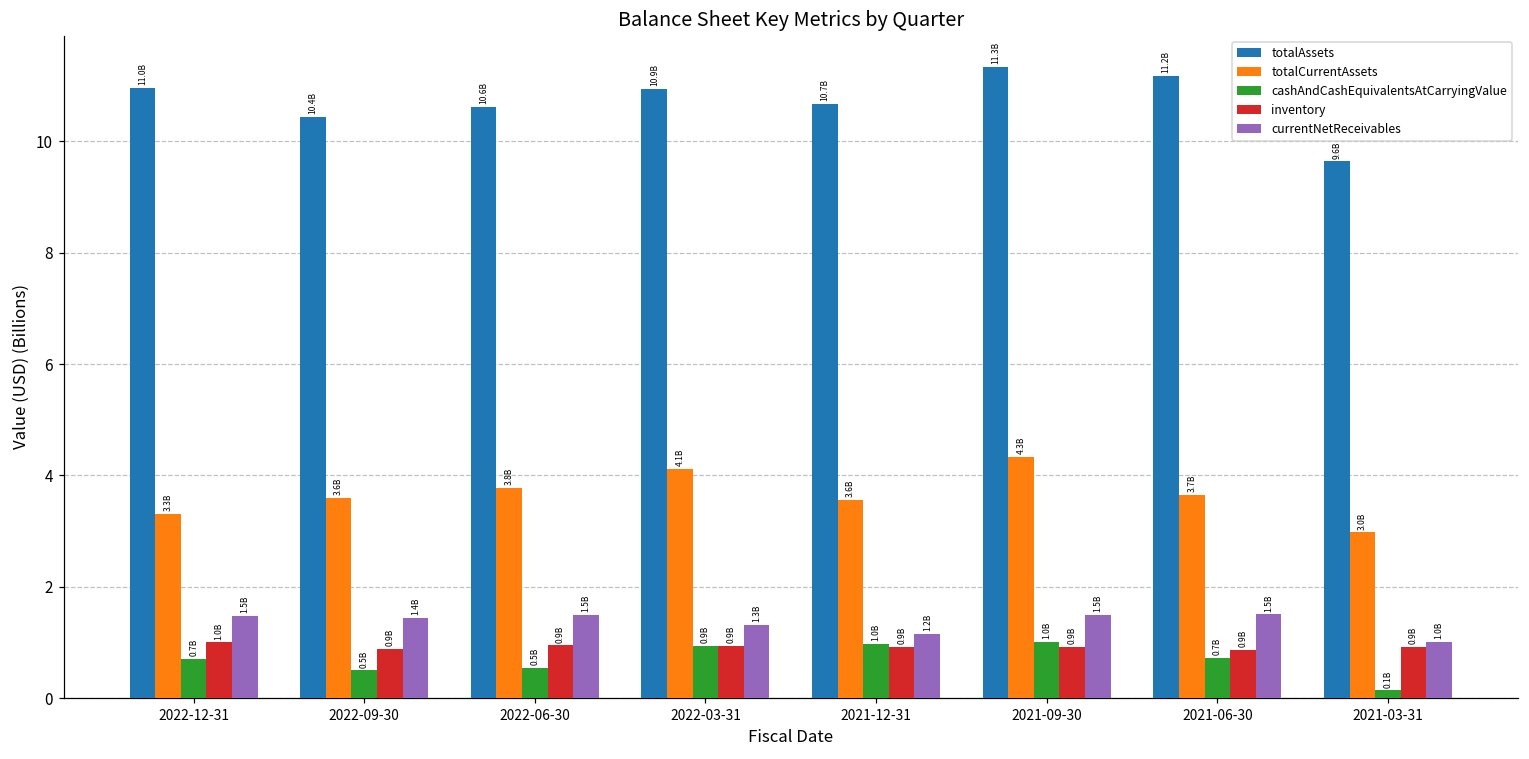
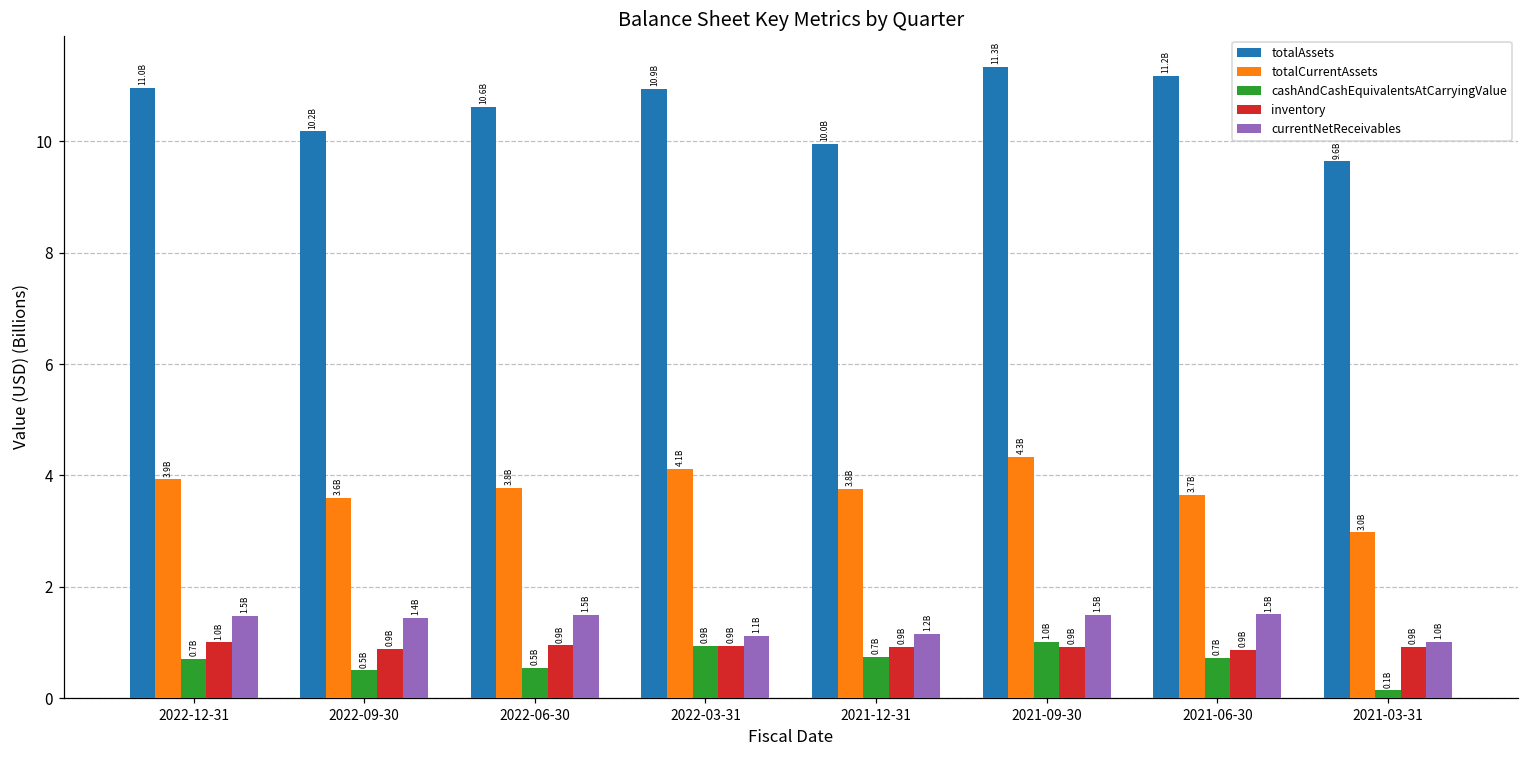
  {
    "totalAssets": {
      "2022-12-31": "11.0B",
-     "2022-09-30": "10.4B",
+     "2022-09-30": "10.2B",
      "2022-06-30": "10.6B",
      "2022-03-31": "10.9B",
-     "2021-12-31": "10.7B",
+     "2021-12-31": "10.0B",
      "2021-09-30": "11.3B",
      "2021-06-30": "11.2B",
      "2021-03-31": "9.6B"
    },
    "totalCurrentAssets": {
-     "2022-12-31": "3.3B",
+     "2022-12-31": "3.9B",
      "2022-09-30": "3.6B",
      "2022-06-30": "3.8B",
      "2022-03-31": "4.1B",
-     "2021-12-31": "3.6B",
+     "2021-12-31": "3.8B",
      "2021-09-30": "4.3B",
      "2021-06-30": "3.7B",
      "2021-03-31": "3.0B"
    },
    "cashAndCashEquivalentsAtCarryingValue": {
      "2022-12-31": "0.7B",
      "2022-09-30": "0.5B",
      "2022-06-30": "0.5B",
      "2022-03-31": "0.9B",
-     "2021-12-31": "1.0B",
+     "2021-12-31": "0.7B",
      "2021-09-30": "1.0B",
      "2021-06-30": "0.7B",
      "2021-03-31": "0.1B"
    },
    "inventory": {
      "2022-12-31": "1.0B",
      "2022-09-30": "0.9B",
      "2022-06-30": "0.9B",
      "2022-03-31": "0.9B",
      "2021-12-31": "0.9B",
      "2021-09-30": "0.9B",
      "2021-06-30": "0.9B",
      "2021-03-31": "0.9B"
    },
    "currentNetReceivables": {
      "2022-12-31": "1.5B",
      "2022-09-30": "1.4B",
      "2022-06-30": "1.5B",
-     "2022-03-31": "1.3B",
+     "2022-03-31": "1.1B",
      "2021-12-31": "1.2B",
      "2021-09-30": "1.5B",
      "2021-06-30": "1.5B",
      "2021-03-31": "1.0B"
    }
  }
